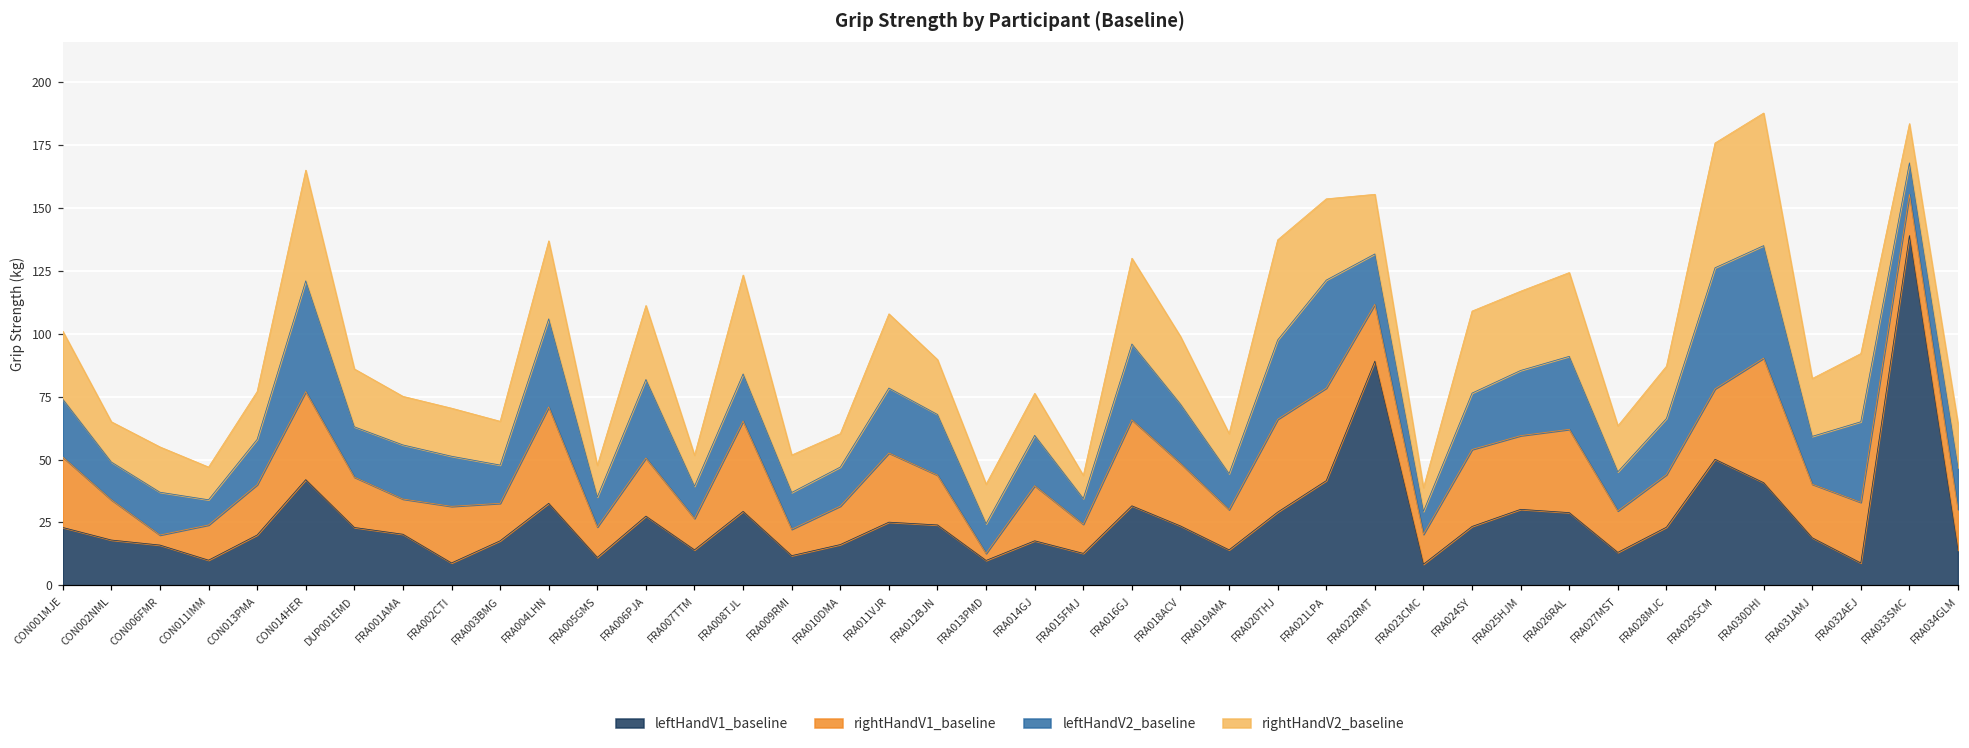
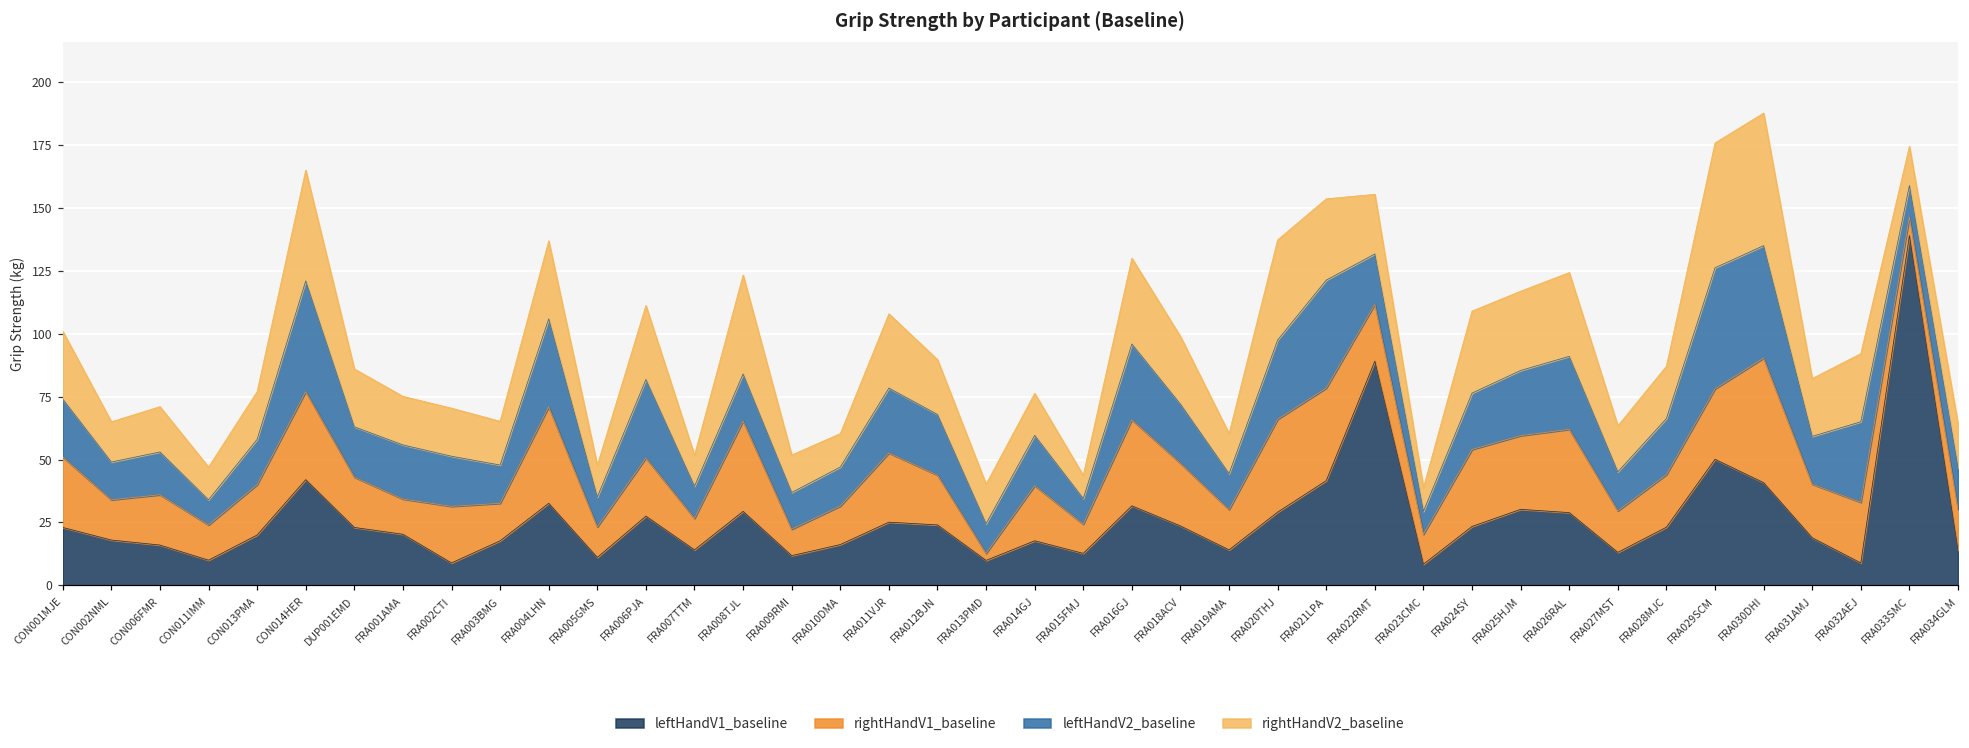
  {
    "leftHandV1_baseline": {
      "CON001MJE": 23,
      "CON002NML": 18,
      "CON006FMR": 16,
      "CON011IMM": 10,
      "CON013PMA": 20,
      "CON014HER": 42,
      "DUP001EMD": 23,
      "FRA001AMA": 20,
      "FRA002CTI": 9,
      "FRA003BMG": 18,
      "FRA004LHN": 33,
      "FRA005GMS": 11,
      "FRA006PJA": 28,
      "FRA007TTM": 14,
      "FRA008TJL": 29,
      "FRA009RMI": 12,
      "FRA010DMA": 16,
      "FRA011VJR": 25,
      "FRA012BJN": 24,
      "FRA013PMD": 10,
      "FRA014GJ": 18,
      "FRA015FMJ": 13,
      "FRA016GJ": 32,
      "FRA018ACV": 24,
      "FRA019AMA": 14,
      "FRA020THJ": 29,
      "FRA021LPA": 42,
      "FRA022RMT": 89,
      "FRA023CMC": 8,
      "FRA024SY": 23,
      "FRA025HJM": 30,
      "FRA026RAL": 29,
      "FRA027MST": 13,
      "FRA028MJC": 23,
      "FRA029SCM": 50,
      "FRA030DHI": 41,
      "FRA031AMJ": 19,
      "FRA032AEJ": 9,
      "FRA033SMC": 139,
      "FRA034GLM": 14
    },
    "rightHandV1_baseline": {
      "CON001MJE": 28,
      "CON002NML": 16,
-     "CON006FMR": 4,
+     "CON006FMR": 20,
      "CON011IMM": 14,
      "CON013PMA": 20,
      "CON014HER": 35,
      "DUP001EMD": 20,
      "FRA001AMA": 14,
      "FRA002CTI": 23,
      "FRA003BMG": 15,
      "FRA004LHN": 38,
      "FRA005GMS": 12,
      "FRA006PJA": 23,
      "FRA007TTM": 13,
      "FRA008TJL": 36,
      "FRA009RMI": 11,
      "FRA010DMA": 15,
      "FRA011VJR": 28,
      "FRA012BJN": 20,
      "FRA013PMD": 3,
      "FRA014GJ": 22,
      "FRA015FMJ": 12,
      "FRA016GJ": 34,
      "FRA018ACV": 25,
      "FRA019AMA": 16,
      "FRA020THJ": 37,
      "FRA021LPA": 37,
      "FRA022RMT": 23,
      "FRA023CMC": 12,
      "FRA024SY": 31,
      "FRA025HJM": 29,
      "FRA026RAL": 33,
      "FRA027MST": 17,
      "FRA028MJC": 21,
      "FRA029SCM": 28,
      "FRA030DHI": 50,
      "FRA031AMJ": 21,
      "FRA032AEJ": 24,
-     "FRA033SMC": 16,
+     "FRA033SMC": 7,
      "FRA034GLM": 16
    },
    "leftHandV2_baseline": {
      "CON001MJE": 23,
      "CON002NML": 15,
      "CON006FMR": 17,
      "CON011IMM": 10,
      "CON013PMA": 18,
      "CON014HER": 44,
      "DUP001EMD": 20,
      "FRA001AMA": 22,
      "FRA002CTI": 20,
      "FRA003BMG": 15,
      "FRA004LHN": 35,
      "FRA005GMS": 12,
      "FRA006PJA": 31,
      "FRA007TTM": 13,
      "FRA008TJL": 19,
      "FRA009RMI": 15,
      "FRA010DMA": 16,
      "FRA011VJR": 26,
      "FRA012BJN": 24,
      "FRA013PMD": 12,
      "FRA014GJ": 20,
      "FRA015FMJ": 10,
      "FRA016GJ": 30,
      "FRA018ACV": 24,
      "FRA019AMA": 14,
      "FRA020THJ": 32,
      "FRA021LPA": 43,
      "FRA022RMT": 20,
      "FRA023CMC": 9,
      "FRA024SY": 22,
      "FRA025HJM": 26,
      "FRA026RAL": 29,
      "FRA027MST": 16,
      "FRA028MJC": 22,
      "FRA029SCM": 48,
      "FRA030DHI": 45,
      "FRA031AMJ": 19,
      "FRA032AEJ": 32,
      "FRA033SMC": 13,
      "FRA034GLM": 17
    },
    "rightHandV2_baseline": {
      "CON001MJE": 27,
      "CON002NML": 16,
      "CON006FMR": 18,
      "CON011IMM": 13,
      "CON013PMA": 19,
      "CON014HER": 44,
      "DUP001EMD": 23,
      "FRA001AMA": 19,
      "FRA002CTI": 19,
      "FRA003BMG": 17,
      "FRA004LHN": 31,
      "FRA005GMS": 13,
      "FRA006PJA": 29,
      "FRA007TTM": 12,
      "FRA008TJL": 39,
      "FRA009RMI": 15,
      "FRA010DMA": 13,
      "FRA011VJR": 30,
      "FRA012BJN": 22,
      "FRA013PMD": 16,
      "FRA014GJ": 17,
      "FRA015FMJ": 9,
      "FRA016GJ": 34,
      "FRA018ACV": 27,
      "FRA019AMA": 16,
      "FRA020THJ": 40,
      "FRA021LPA": 32,
      "FRA022RMT": 24,
      "FRA023CMC": 9,
      "FRA024SY": 33,
      "FRA025HJM": 32,
      "FRA026RAL": 33,
      "FRA027MST": 18,
      "FRA028MJC": 21,
      "FRA029SCM": 50,
      "FRA030DHI": 53,
      "FRA031AMJ": 23,
      "FRA032AEJ": 27,
      "FRA033SMC": 16,
      "FRA034GLM": 17
    }
  }
